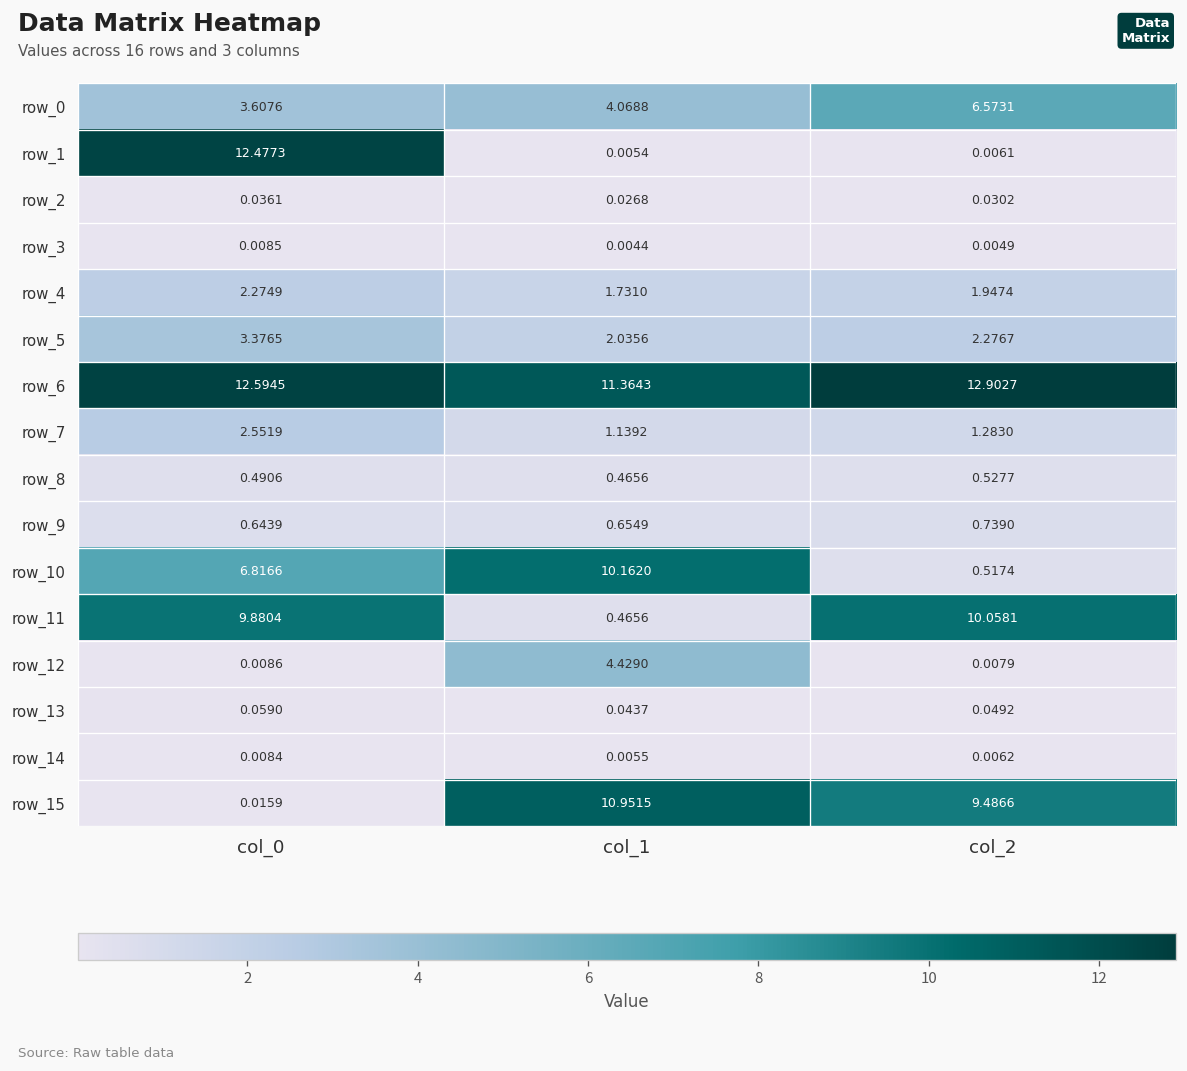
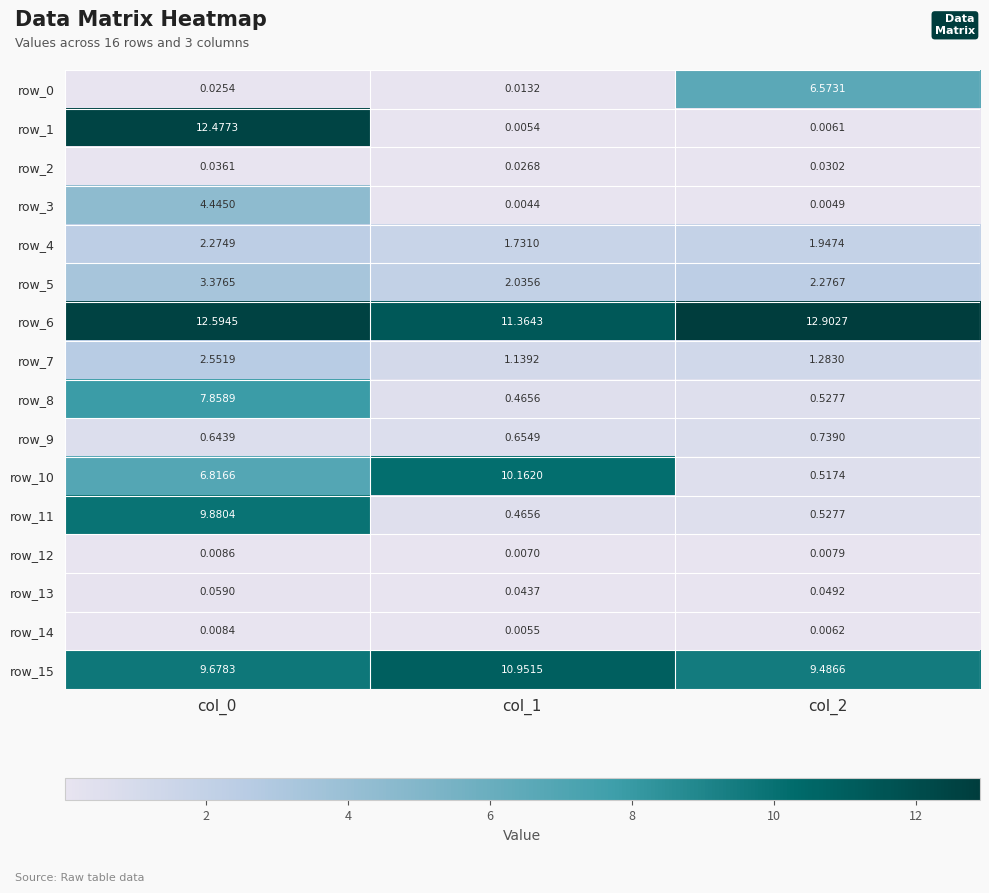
  {
    "row_0": {
-     "col_0": 3.6076,
-     "col_1": 4.0688,
+     "col_0": 0.0254,
+     "col_1": 0.0132,
      "col_2": 6.5731
    },
    "row_1": {
      "col_0": 12.4773,
      "col_1": 0.0054,
      "col_2": 0.0061
    },
    "row_2": {
      "col_0": 0.0361,
      "col_1": 0.0268,
      "col_2": 0.0302
    },
    "row_3": {
-     "col_0": 0.0085,
+     "col_0": 4.4450,
      "col_1": 0.0044,
      "col_2": 0.0049
    },
    "row_4": {
      "col_0": 2.2749,
      "col_1": 1.7310,
      "col_2": 1.9474
    },
    "row_5": {
      "col_0": 3.3765,
      "col_1": 2.0356,
      "col_2": 2.2767
    },
    "row_6": {
      "col_0": 12.5945,
      "col_1": 11.3643,
      "col_2": 12.9027
    },
    "row_7": {
      "col_0": 2.5519,
      "col_1": 1.1392,
      "col_2": 1.2830
    },
    "row_8": {
-     "col_0": 0.4906,
+     "col_0": 7.8589,
      "col_1": 0.4656,
      "col_2": 0.5277
    },
    "row_9": {
      "col_0": 0.6439,
      "col_1": 0.6549,
      "col_2": 0.7390
    },
    "row_10": {
      "col_0": 6.8166,
      "col_1": 10.1620,
      "col_2": 0.5174
    },
    "row_11": {
      "col_0": 9.8804,
      "col_1": 0.4656,
-     "col_2": 10.0581
+     "col_2": 0.5277
    },
    "row_12": {
      "col_0": 0.0086,
-     "col_1": 4.4290,
+     "col_1": 0.0070,
      "col_2": 0.0079
    },
    "row_13": {
      "col_0": 0.0590,
      "col_1": 0.0437,
      "col_2": 0.0492
    },
    "row_14": {
      "col_0": 0.0084,
      "col_1": 0.0055,
      "col_2": 0.0062
    },
    "row_15": {
-     "col_0": 0.0159,
+     "col_0": 9.6783,
      "col_1": 10.9515,
      "col_2": 9.4866
    }
  }
